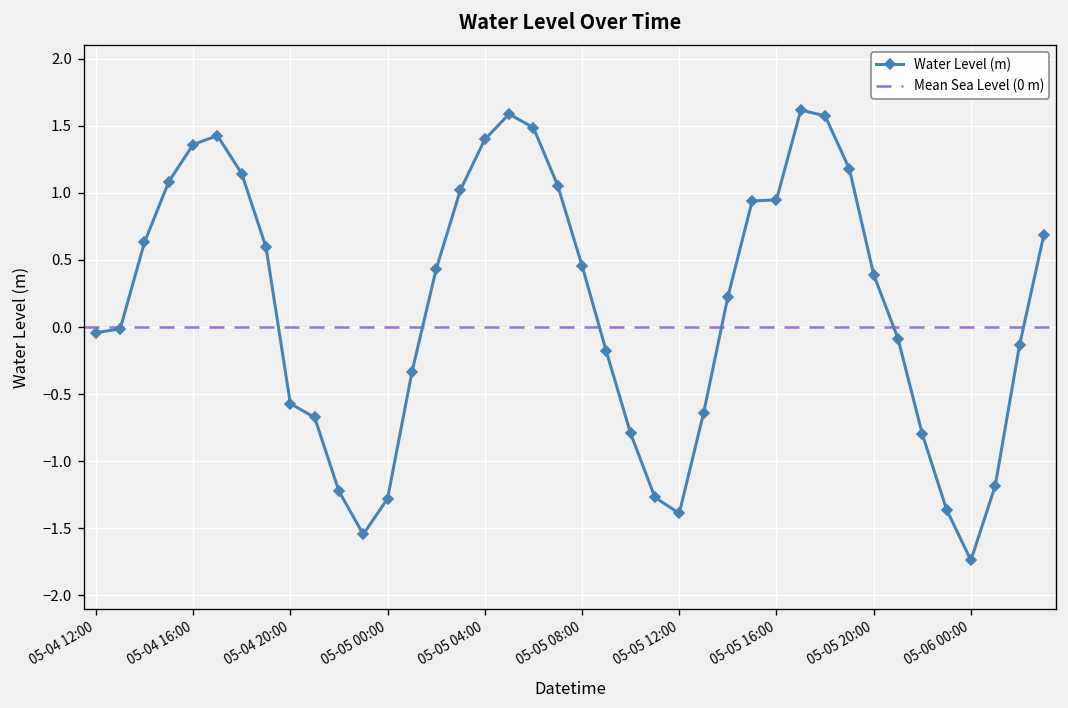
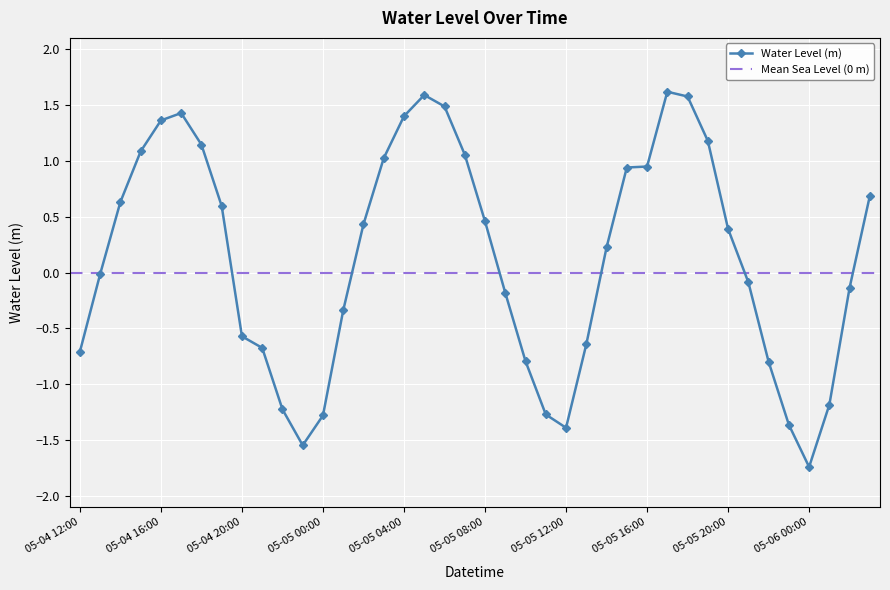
  {
-   "05-04 12:00": -0.04,
+   "05-04 12:00": -0.71,
    "05-04 16:00": 1.36,
    "05-04 20:00": -0.57,
    "05-05 00:00": -1.28,
    "05-05 04:00": 1.40,
    "05-05 08:00": 0.46,
    "05-05 12:00": -1.39,
    "05-05 16:00": 0.95,
    "05-05 20:00": 0.39,
    "05-06 00:00": -1.74
  }
